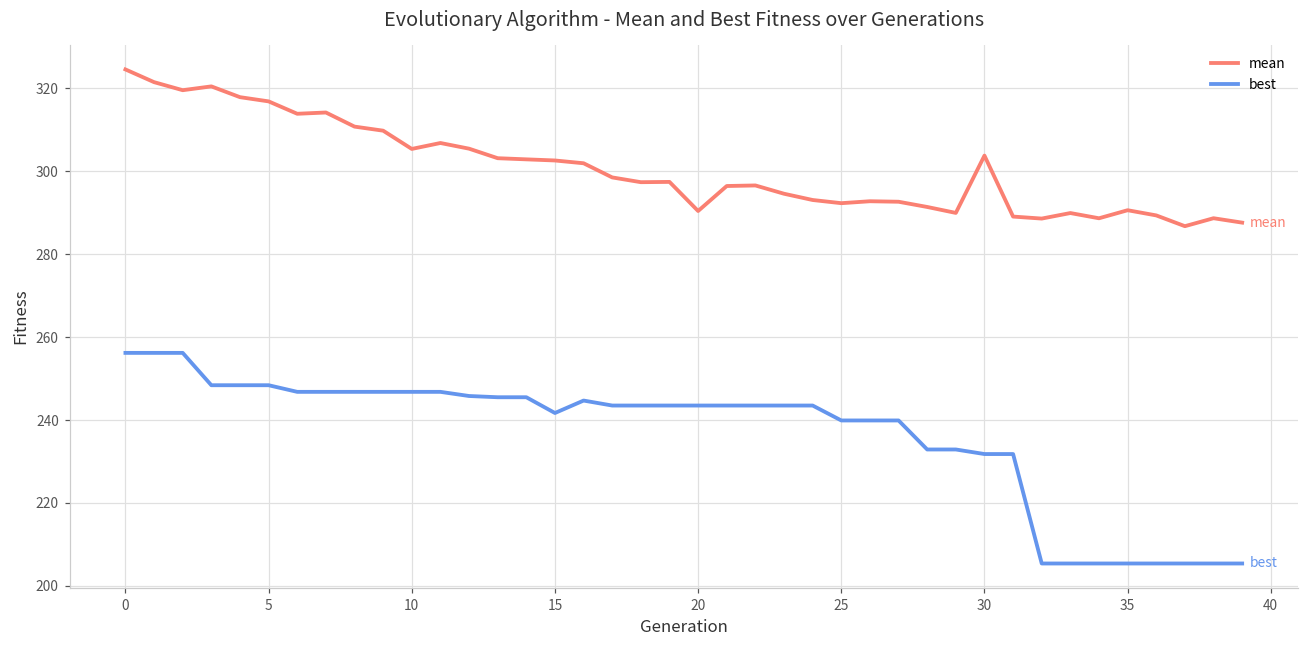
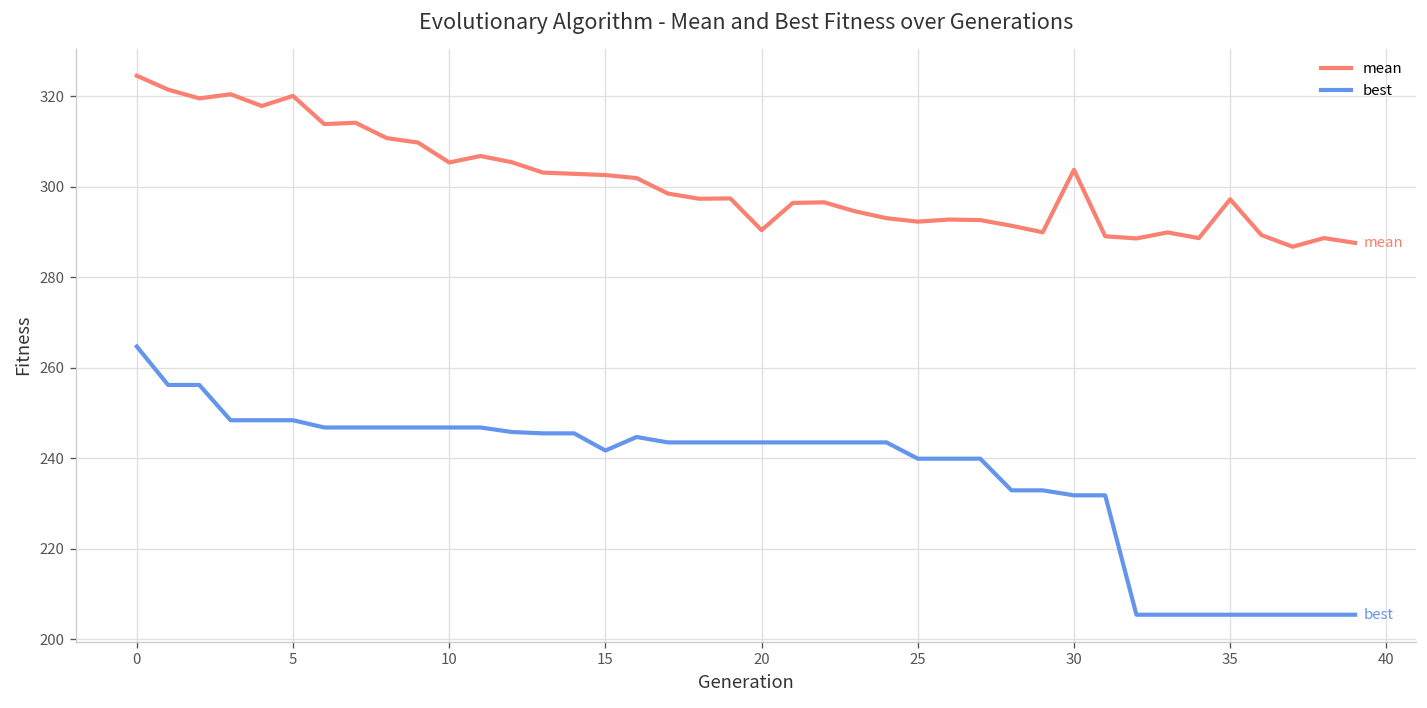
  {
    "mean": {
      "0": 325,
-     "5": 317,
+     "5": 320,
      "10": 305,
      "15": 303,
      "20": 290,
      "25": 292,
      "30": 304,
-     "35": 291
+     "35": 297
    },
    "best": {
-     "0": 256,
+     "0": 265,
      "5": 248,
      "10": 247,
      "15": 242,
      "20": 244,
      "25": 240,
      "30": 232,
      "35": 205
    }
  }
